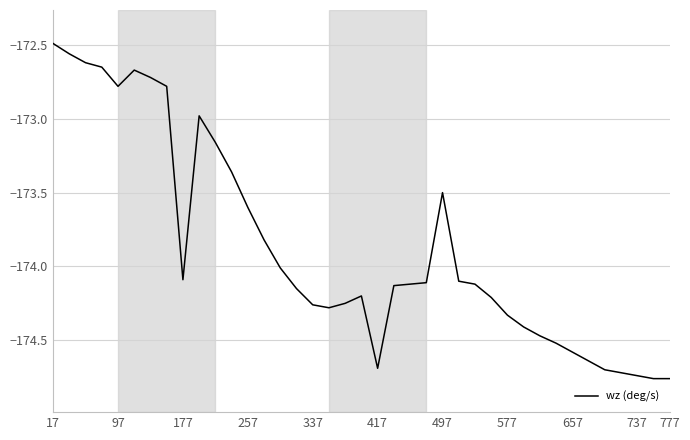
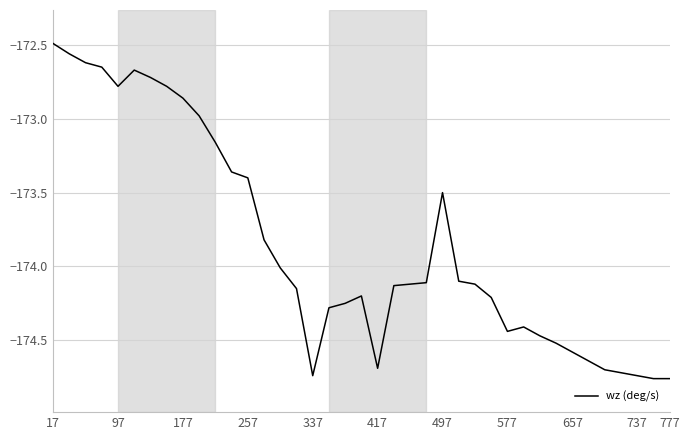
  {
    "17": -172.49,
    "97": -172.78,
-   "177": -174.09,
-   "257": -173.6,
-   "337": -174.26,
+   "177": -172.86,
+   "257": -173.4,
+   "337": -174.74,
    "417": -174.69,
    "497": -173.50,
-   "577": -174.33,
+   "577": -174.44,
    "657": -174.58,
    "737": -174.74,
    "777": -174.76
  }
